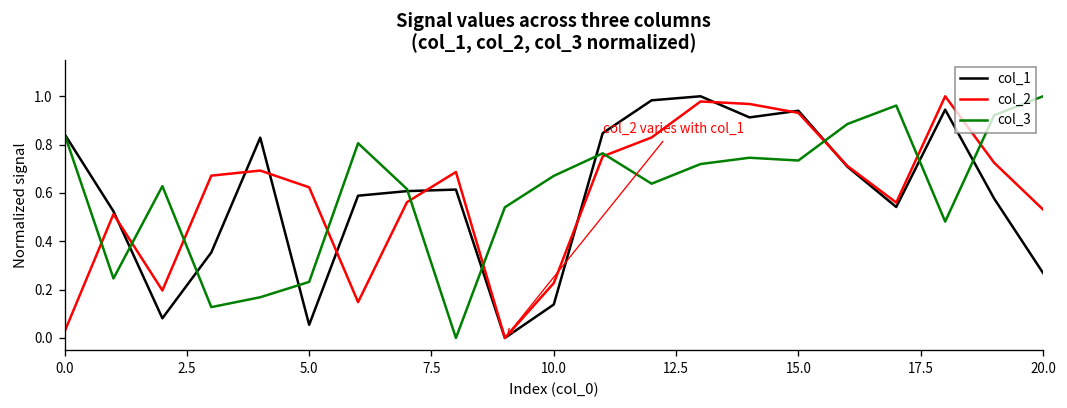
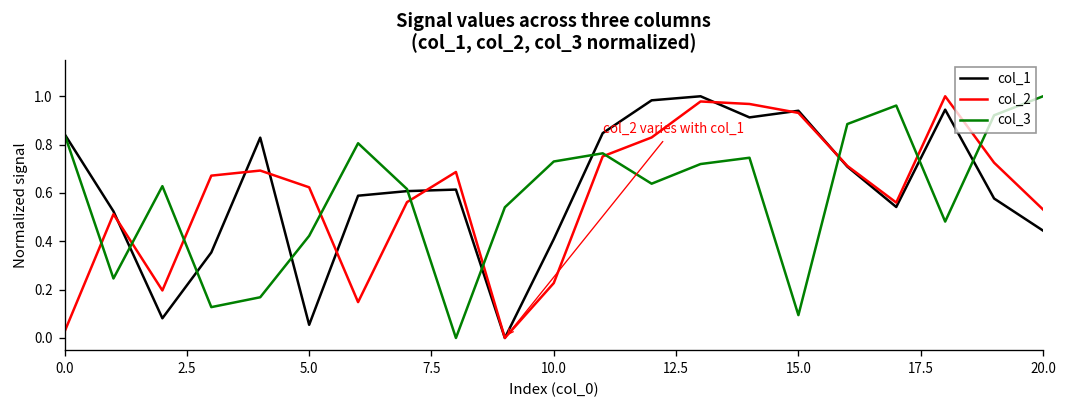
  {
    "col_1": {
      "5.0": 0.05,
-     "10.0": 0.14,
-     "20.0": 0.27
+     "10.0": 0.41,
+     "20.0": 0.44
    },
    "col_2": {
      "0.0": 0.03,
      "5.0": 0.62,
      "20.0": 0.53
    },
    "col_3": {
-     "5.0": 0.23,
-     "10.0": 0.67,
-     "15.0": 0.73,
+     "5.0": 0.42,
+     "10.0": 0.73,
+     "15.0": 0.09,
      "20.0": 1.00
    }
  }
